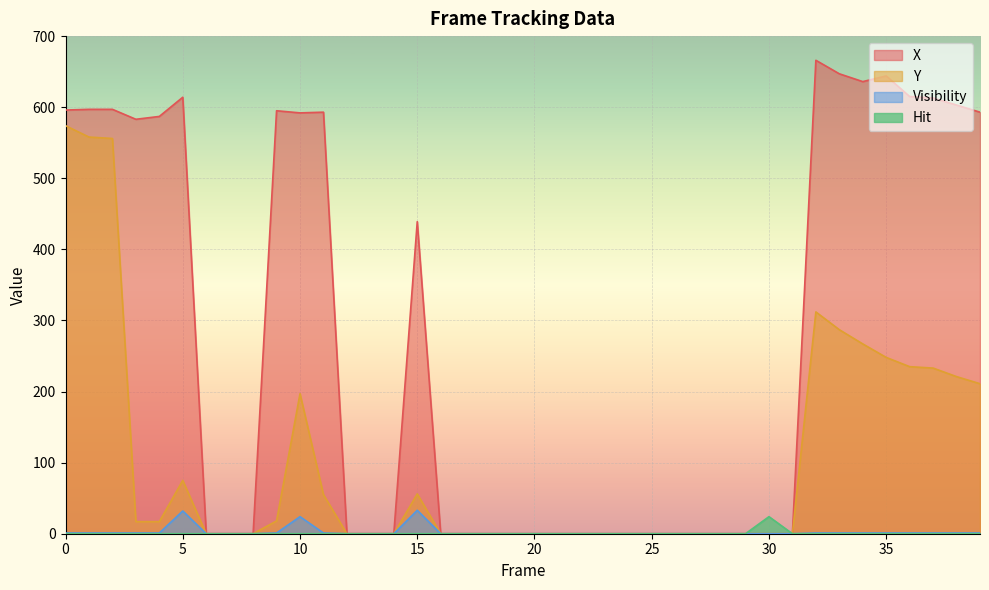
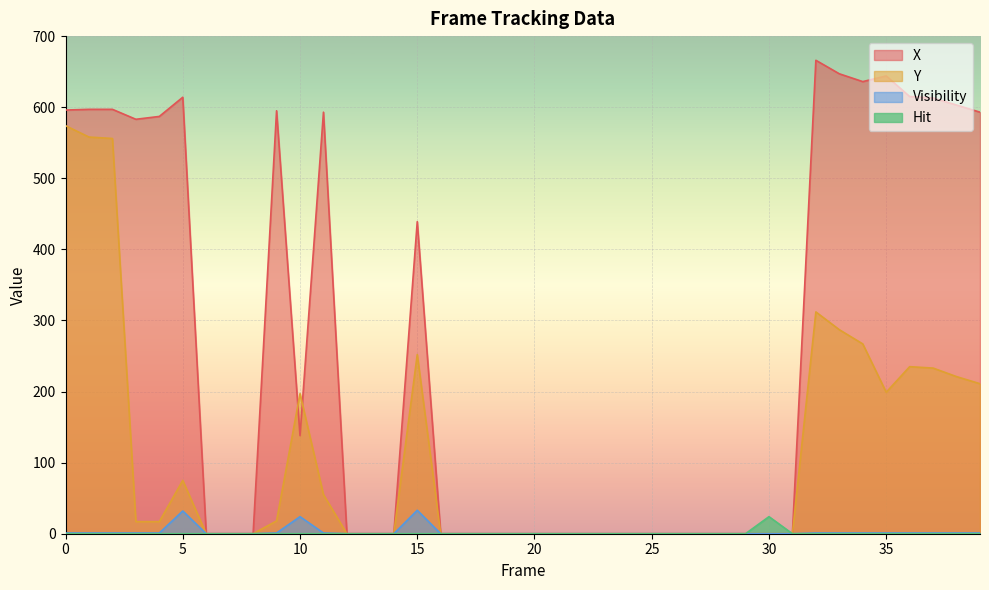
  {
    "X": {
      "0": 600,
      "5": 610,
-     "10": 590,
+     "10": 140,
      "15": 440
    },
    "Y": {
      "0": 570,
      "5": 80,
      "10": 200,
-     "15": 60,
-     "35": 250
+     "15": 250,
+     "35": 200
    },
    "Visibility": {
      "5": 30,
      "10": 20,
      "15": 30
    },
    "Hit": {
      "5": 0,
      "10": 0,
      "15": 0,
      "30": 20
    }
  }
